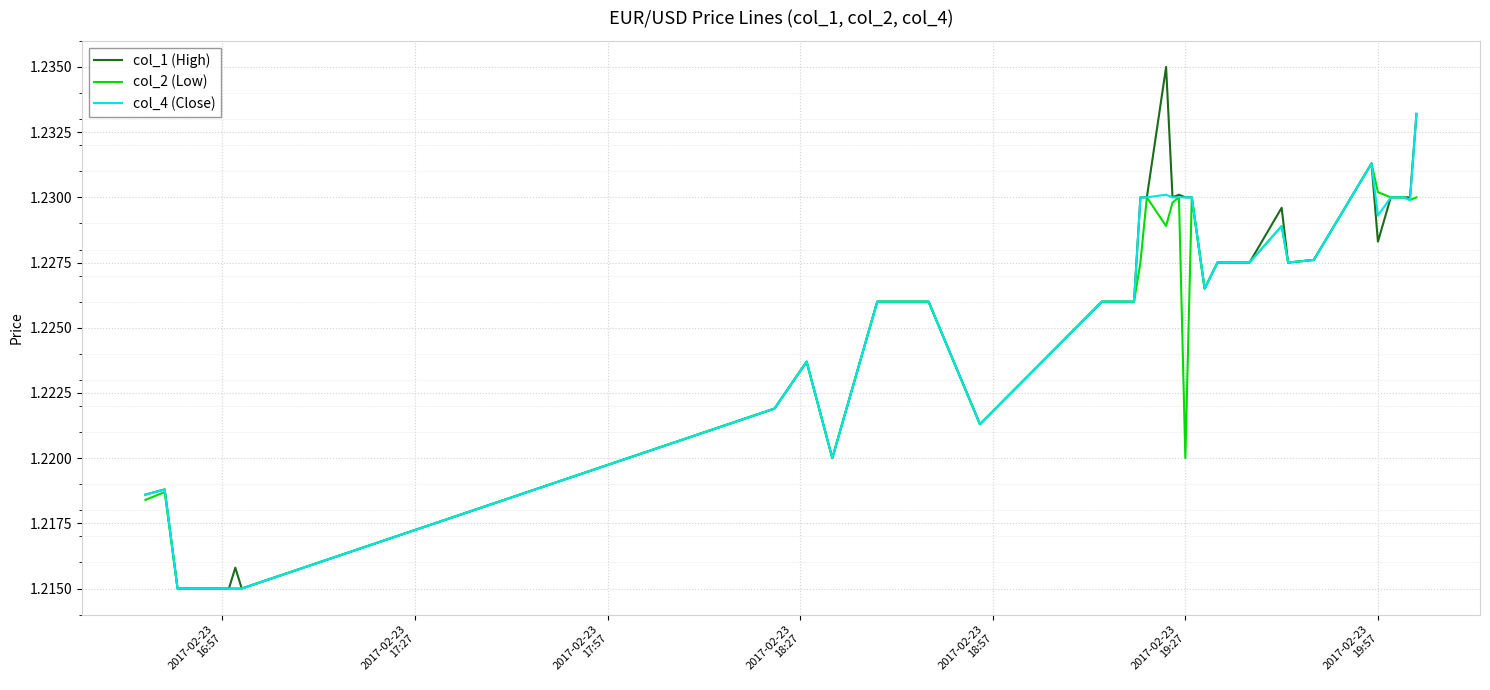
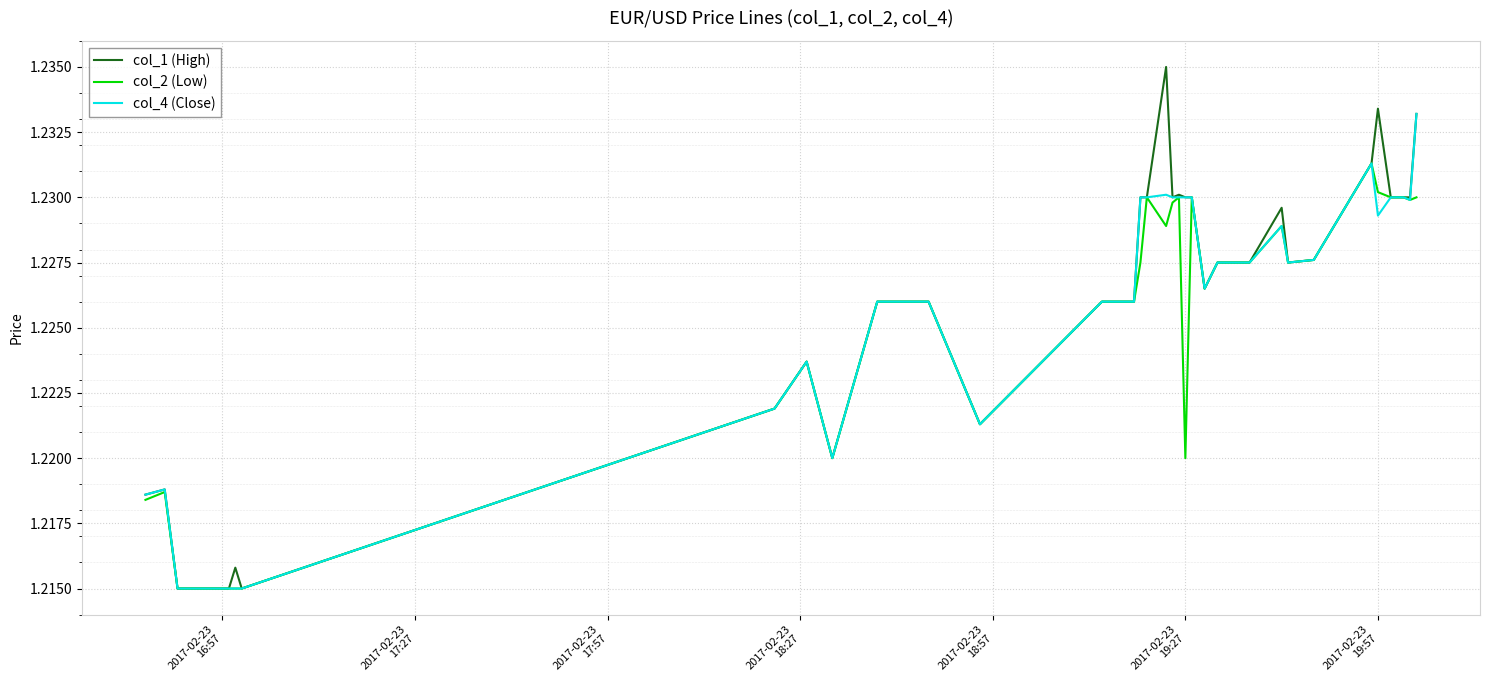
  {
    "col_1 (High)": {
-     "2017-02-23 19:57": 1.2283
+     "2017-02-23 19:57": 1.2334
    },
    "col_2 (Low)": {
      "2017-02-23 19:27": 1.2200,
      "2017-02-23 19:57": 1.2302
    },
    "col_4 (Close)": {
      "2017-02-23 19:57": 1.2293
    }
  }
